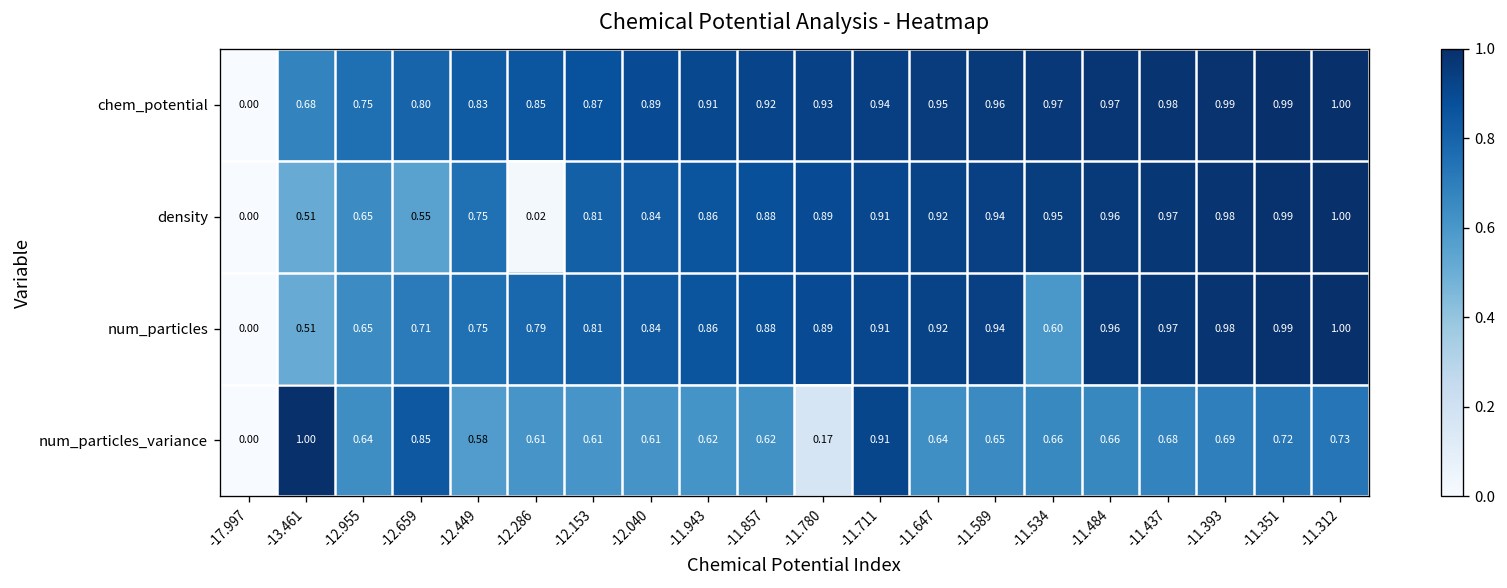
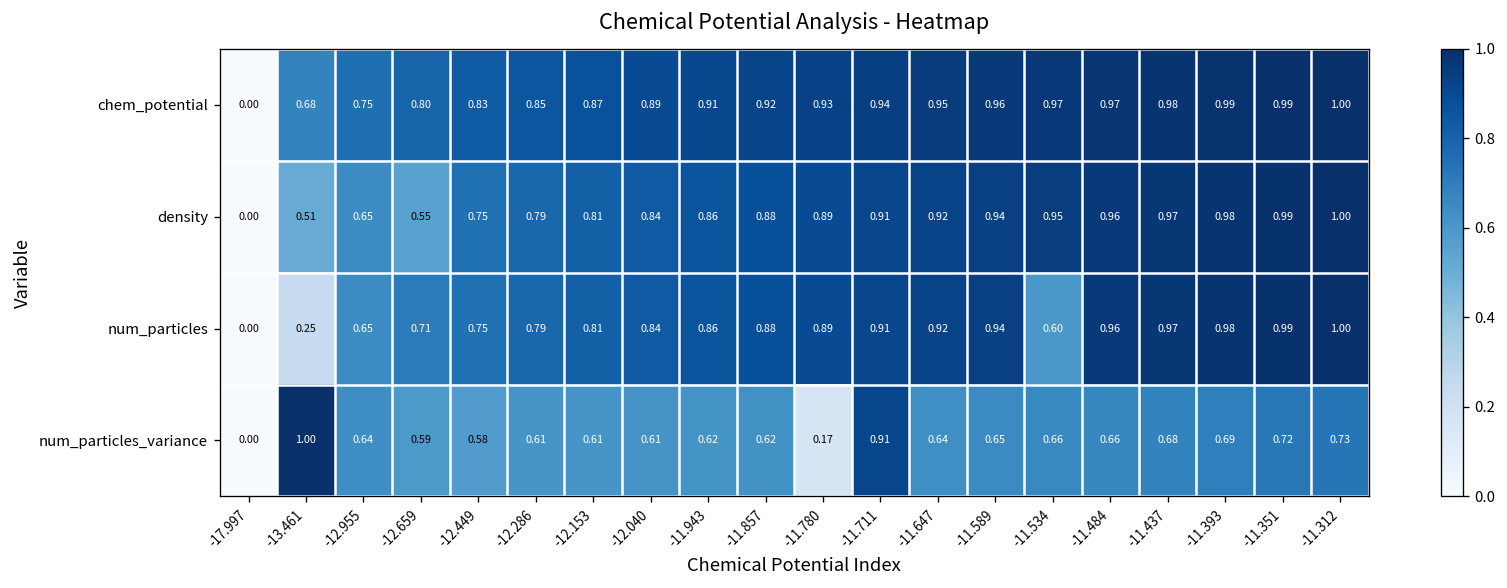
  {
    "chem_potential": {
      "-17.997": 0.00,
      "-13.461": 0.68,
      "-12.955": 0.75,
      "-12.659": 0.80,
      "-12.449": 0.83,
      "-12.286": 0.85,
      "-12.153": 0.87,
      "-12.040": 0.89,
      "-11.943": 0.91,
      "-11.857": 0.92,
      "-11.780": 0.93,
      "-11.711": 0.94,
      "-11.647": 0.95,
      "-11.589": 0.96,
      "-11.534": 0.97,
      "-11.484": 0.97,
      "-11.437": 0.98,
      "-11.393": 0.99,
      "-11.351": 0.99,
      "-11.312": 1.00
    },
    "density": {
      "-17.997": 0.00,
      "-13.461": 0.51,
      "-12.955": 0.65,
      "-12.659": 0.55,
      "-12.449": 0.75,
-     "-12.286": 0.02,
+     "-12.286": 0.79,
      "-12.153": 0.81,
      "-12.040": 0.84,
      "-11.943": 0.86,
      "-11.857": 0.88,
      "-11.780": 0.89,
      "-11.711": 0.91,
      "-11.647": 0.92,
      "-11.589": 0.94,
      "-11.534": 0.95,
      "-11.484": 0.96,
      "-11.437": 0.97,
      "-11.393": 0.98,
      "-11.351": 0.99,
      "-11.312": 1.00
    },
    "num_particles": {
      "-17.997": 0.00,
-     "-13.461": 0.51,
+     "-13.461": 0.25,
      "-12.955": 0.65,
      "-12.659": 0.71,
      "-12.449": 0.75,
      "-12.286": 0.79,
      "-12.153": 0.81,
      "-12.040": 0.84,
      "-11.943": 0.86,
      "-11.857": 0.88,
      "-11.780": 0.89,
      "-11.711": 0.91,
      "-11.647": 0.92,
      "-11.589": 0.94,
      "-11.534": 0.60,
      "-11.484": 0.96,
      "-11.437": 0.97,
      "-11.393": 0.98,
      "-11.351": 0.99,
      "-11.312": 1.00
    },
    "num_particles_variance": {
      "-17.997": 0.00,
      "-13.461": 1.00,
      "-12.955": 0.64,
-     "-12.659": 0.85,
+     "-12.659": 0.59,
      "-12.449": 0.58,
      "-12.286": 0.61,
      "-12.153": 0.61,
      "-12.040": 0.61,
      "-11.943": 0.62,
      "-11.857": 0.62,
      "-11.780": 0.17,
      "-11.711": 0.91,
      "-11.647": 0.64,
      "-11.589": 0.65,
      "-11.534": 0.66,
      "-11.484": 0.66,
      "-11.437": 0.68,
      "-11.393": 0.69,
      "-11.351": 0.72,
      "-11.312": 0.73
    }
  }
